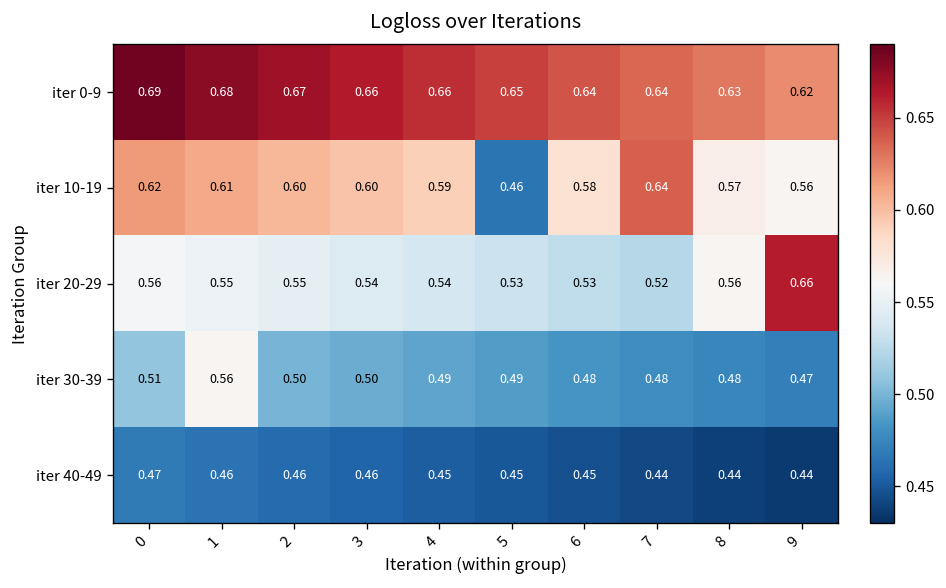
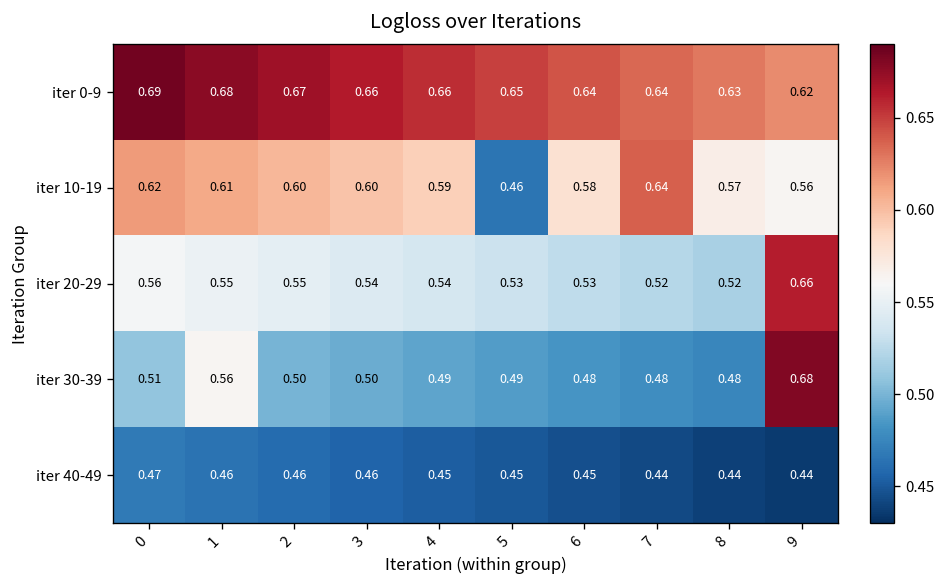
  {
    "iter 0-9": {
      "0": 0.69,
      "1": 0.68,
      "2": 0.67,
      "3": 0.66,
      "4": 0.66,
      "5": 0.65,
      "6": 0.64,
      "7": 0.64,
      "8": 0.63,
      "9": 0.62
    },
    "iter 10-19": {
      "0": 0.62,
      "1": 0.61,
      "2": 0.60,
      "3": 0.60,
      "4": 0.59,
      "5": 0.46,
      "6": 0.58,
      "7": 0.64,
      "8": 0.57,
      "9": 0.56
    },
    "iter 20-29": {
      "0": 0.56,
      "1": 0.55,
      "2": 0.55,
      "3": 0.54,
      "4": 0.54,
      "5": 0.53,
      "6": 0.53,
      "7": 0.52,
-     "8": 0.56,
+     "8": 0.52,
      "9": 0.66
    },
    "iter 30-39": {
      "0": 0.51,
      "1": 0.56,
      "2": 0.50,
      "3": 0.50,
      "4": 0.49,
      "5": 0.49,
      "6": 0.48,
      "7": 0.48,
      "8": 0.48,
-     "9": 0.47
+     "9": 0.68
    },
    "iter 40-49": {
      "0": 0.47,
      "1": 0.46,
      "2": 0.46,
      "3": 0.46,
      "4": 0.45,
      "5": 0.45,
      "6": 0.45,
      "7": 0.44,
      "8": 0.44,
      "9": 0.44
    }
  }
